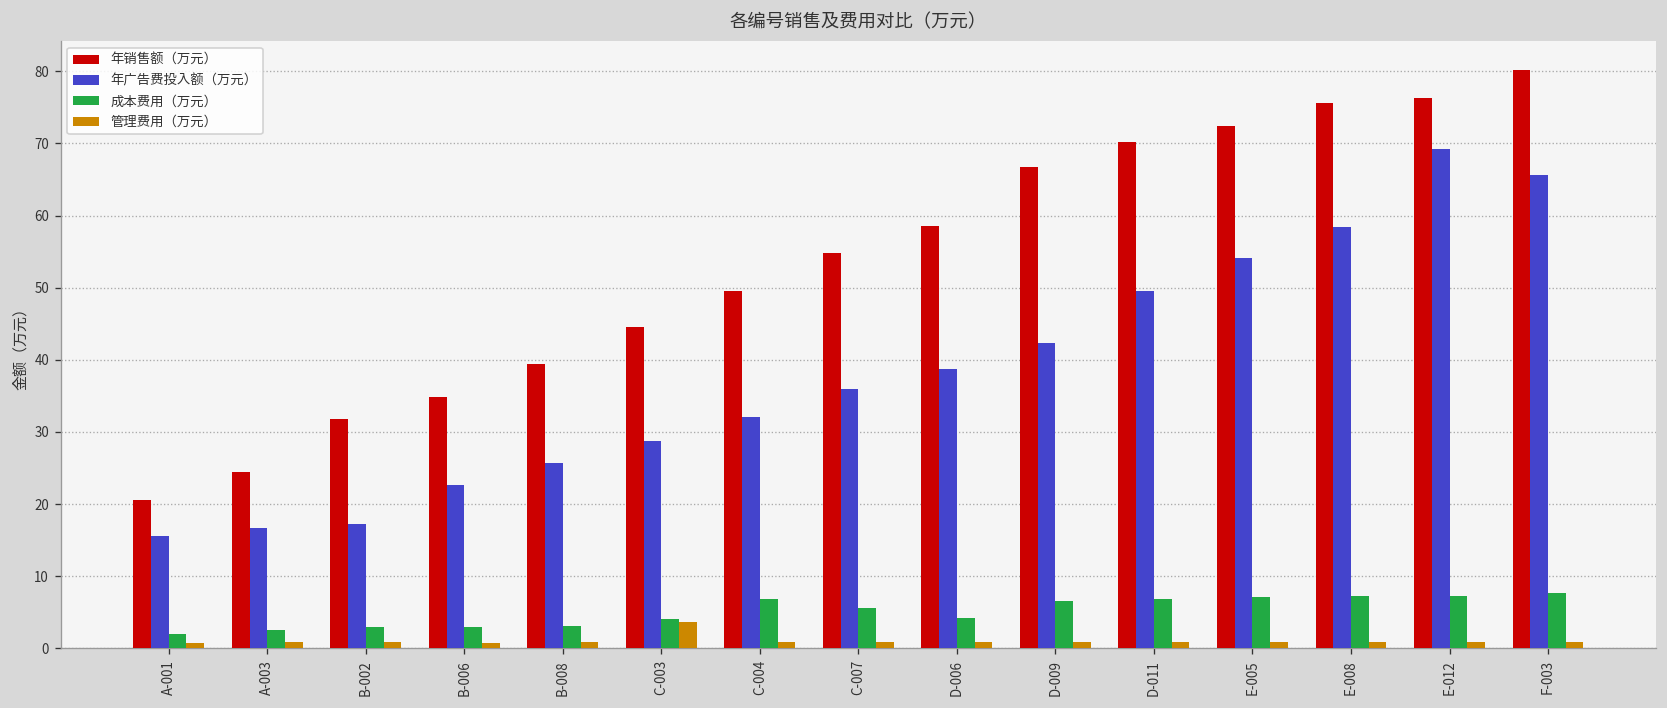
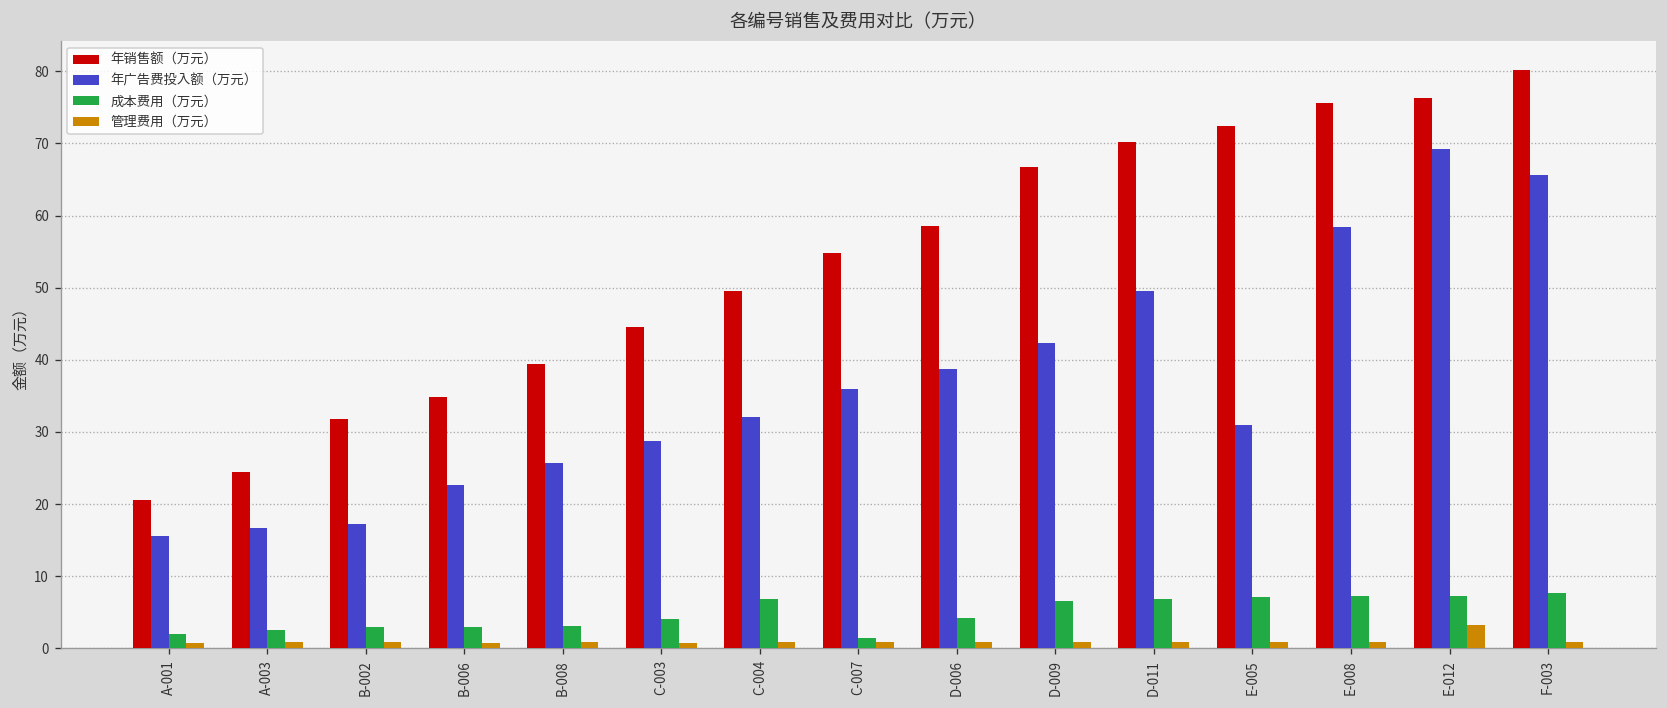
  {
    "年销售额（万元）": {
      "A-001": 21,
      "A-003": 25,
      "B-002": 32,
      "B-006": 35,
      "B-008": 39,
      "C-003": 45,
      "C-004": 50,
      "C-007": 55,
      "D-006": 59,
      "D-009": 67,
      "D-011": 70,
      "E-005": 72,
      "E-008": 76,
      "E-012": 76,
      "F-003": 80
    },
    "年广告费投入额（万元）": {
      "A-001": 16,
      "A-003": 17,
      "B-002": 17,
      "B-006": 23,
      "B-008": 26,
      "C-003": 29,
      "C-004": 32,
      "C-007": 36,
      "D-006": 39,
      "D-009": 42,
      "D-011": 50,
-     "E-005": 54,
+     "E-005": 31,
      "E-008": 58,
      "E-012": 69,
      "F-003": 66
    },
    "成本费用（万元）": {
      "A-001": 2,
      "A-003": 3,
      "B-002": 3,
      "B-006": 3,
      "B-008": 3,
      "C-003": 4,
      "C-004": 7,
-     "C-007": 6,
+     "C-007": 2,
      "D-006": 4,
      "D-009": 7,
      "D-011": 7,
      "E-005": 7,
      "E-008": 7,
      "E-012": 7,
      "F-003": 8
    },
    "管理费用（万元）": {
      "A-001": 1,
      "A-003": 1,
      "B-002": 1,
      "B-006": 1,
      "B-008": 1,
-     "C-003": 4,
+     "C-003": 1,
      "C-004": 1,
      "C-007": 1,
      "D-006": 1,
      "D-009": 1,
      "D-011": 1,
      "E-005": 1,
      "E-008": 1,
-     "E-012": 1,
+     "E-012": 3,
      "F-003": 1
    }
  }
